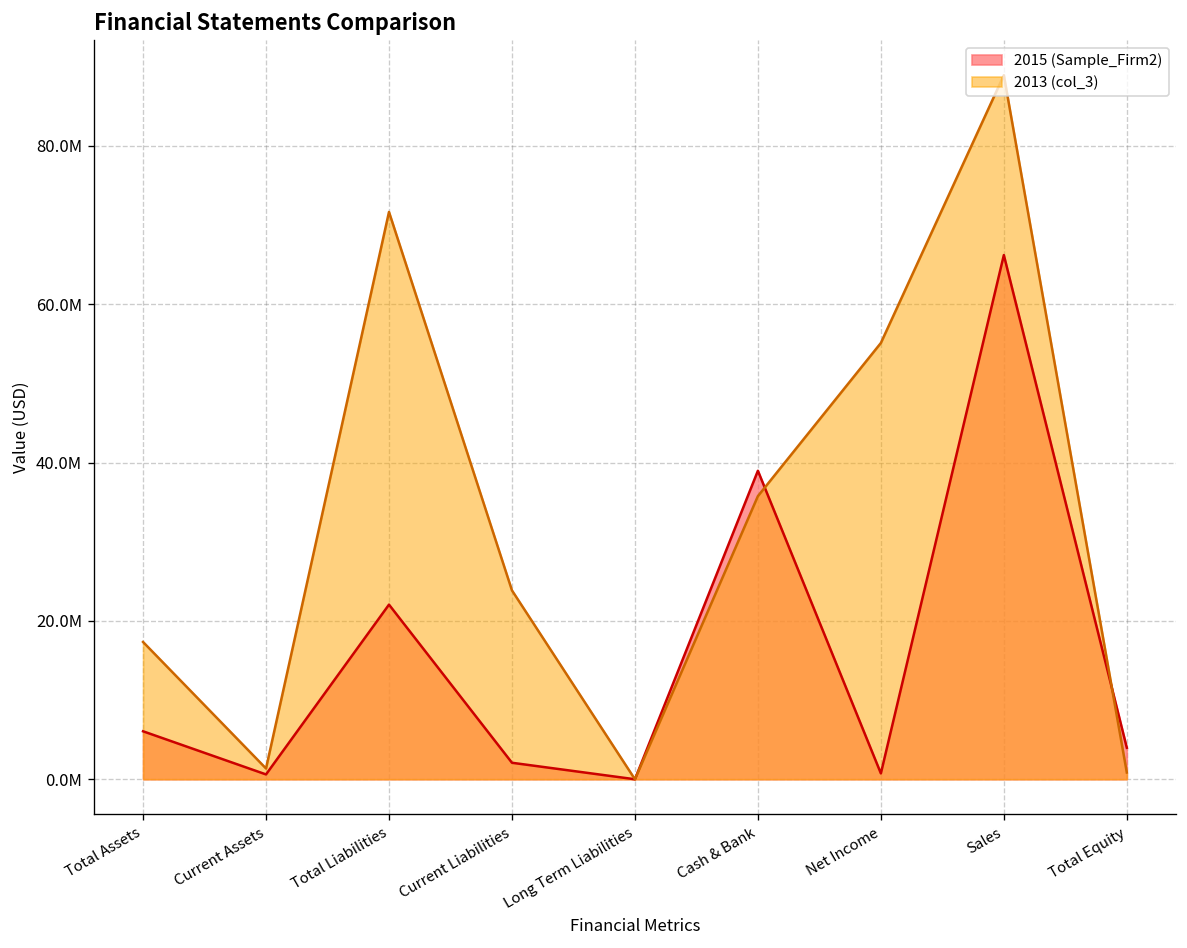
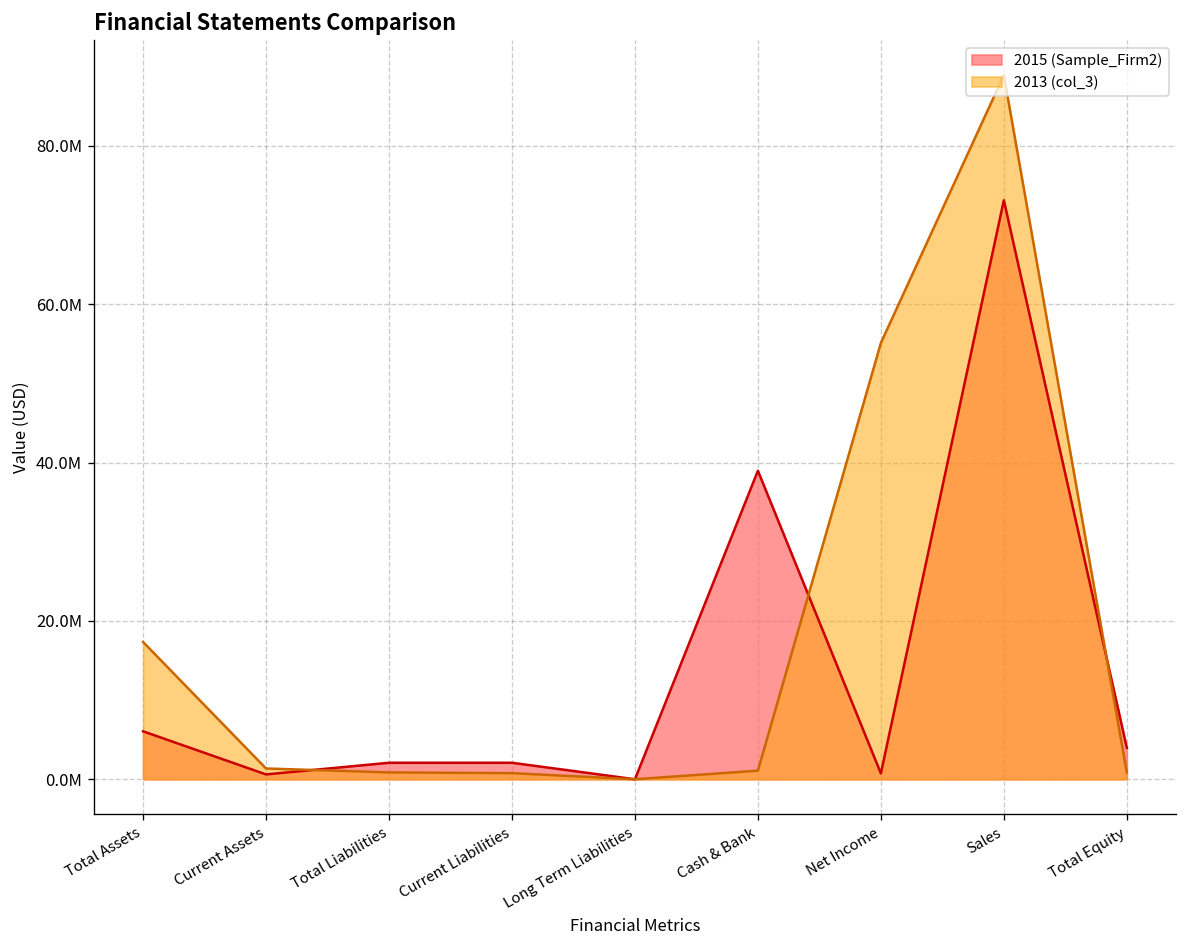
  {
    "2015 (Sample_Firm2)": {
      "Total Assets": 6000000,
      "Current Assets": 1000000,
-     "Total Liabilities": 22000000,
+     "Total Liabilities": 2000000,
      "Current Liabilities": 2000000,
      "Cash & Bank": 39000000,
      "Net Income": 1000000,
-     "Sales": 66000000,
+     "Sales": 73000000,
      "Total Equity": 4000000
    },
    "2013 (col_3)": {
      "Total Assets": 17000000,
      "Current Assets": 1000000,
-     "Total Liabilities": 72000000,
-     "Current Liabilities": 24000000,
-     "Cash & Bank": 36000000,
+     "Total Liabilities": 1000000,
+     "Current Liabilities": 1000000,
+     "Cash & Bank": 1000000,
      "Net Income": 55000000,
      "Total Equity": 1000000
    }
  }
